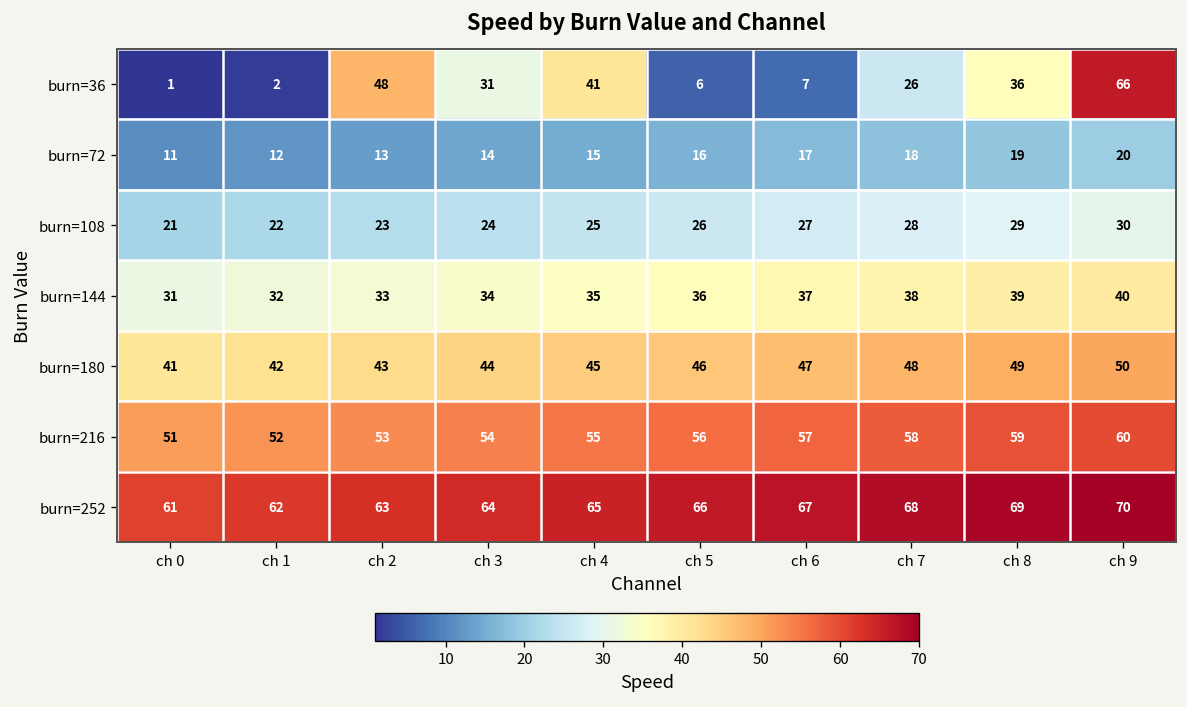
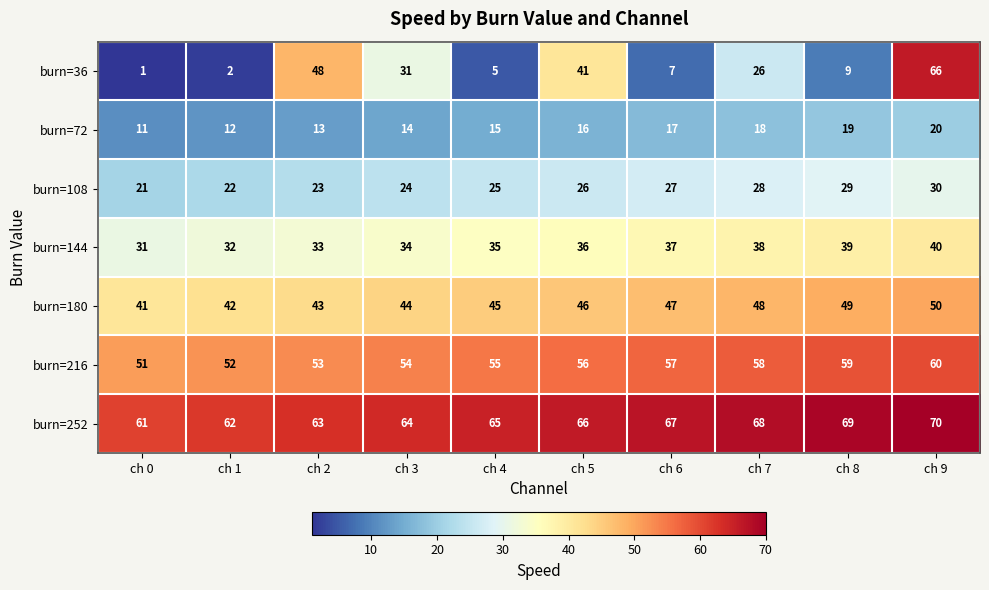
  {
    "burn=36": {
      "ch 0": 1,
      "ch 1": 2,
      "ch 2": 48,
      "ch 3": 31,
-     "ch 4": 41,
-     "ch 5": 6,
+     "ch 4": 5,
+     "ch 5": 41,
      "ch 6": 7,
      "ch 7": 26,
-     "ch 8": 36,
+     "ch 8": 9,
      "ch 9": 66
    },
    "burn=72": {
      "ch 0": 11,
      "ch 1": 12,
      "ch 2": 13,
      "ch 3": 14,
      "ch 4": 15,
      "ch 5": 16,
      "ch 6": 17,
      "ch 7": 18,
      "ch 8": 19,
      "ch 9": 20
    },
    "burn=108": {
      "ch 0": 21,
      "ch 1": 22,
      "ch 2": 23,
      "ch 3": 24,
      "ch 4": 25,
      "ch 5": 26,
      "ch 6": 27,
      "ch 7": 28,
      "ch 8": 29,
      "ch 9": 30
    },
    "burn=144": {
      "ch 0": 31,
      "ch 1": 32,
      "ch 2": 33,
      "ch 3": 34,
      "ch 4": 35,
      "ch 5": 36,
      "ch 6": 37,
      "ch 7": 38,
      "ch 8": 39,
      "ch 9": 40
    },
    "burn=180": {
      "ch 0": 41,
      "ch 1": 42,
      "ch 2": 43,
      "ch 3": 44,
      "ch 4": 45,
      "ch 5": 46,
      "ch 6": 47,
      "ch 7": 48,
      "ch 8": 49,
      "ch 9": 50
    },
    "burn=216": {
      "ch 0": 51,
      "ch 1": 52,
      "ch 2": 53,
      "ch 3": 54,
      "ch 4": 55,
      "ch 5": 56,
      "ch 6": 57,
      "ch 7": 58,
      "ch 8": 59,
      "ch 9": 60
    },
    "burn=252": {
      "ch 0": 61,
      "ch 1": 62,
      "ch 2": 63,
      "ch 3": 64,
      "ch 4": 65,
      "ch 5": 66,
      "ch 6": 67,
      "ch 7": 68,
      "ch 8": 69,
      "ch 9": 70
    }
  }
